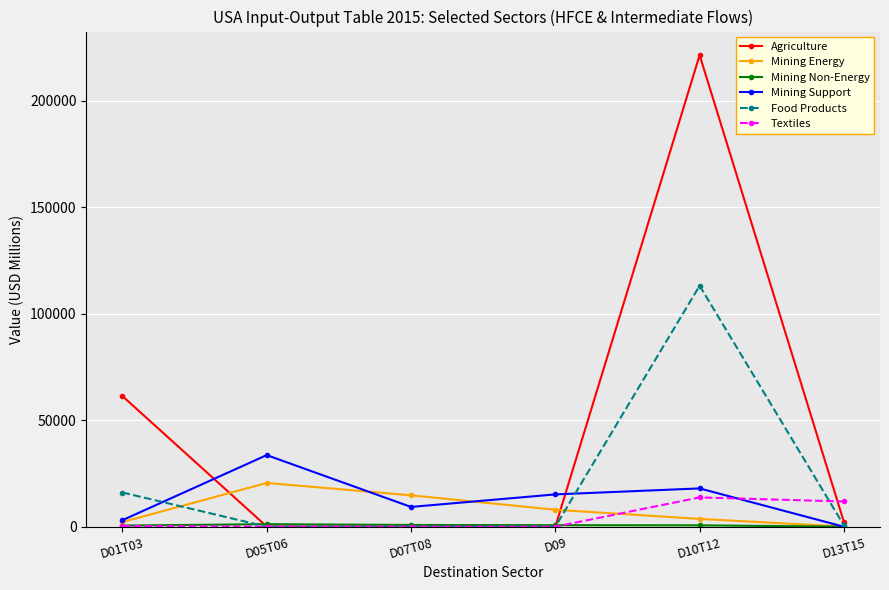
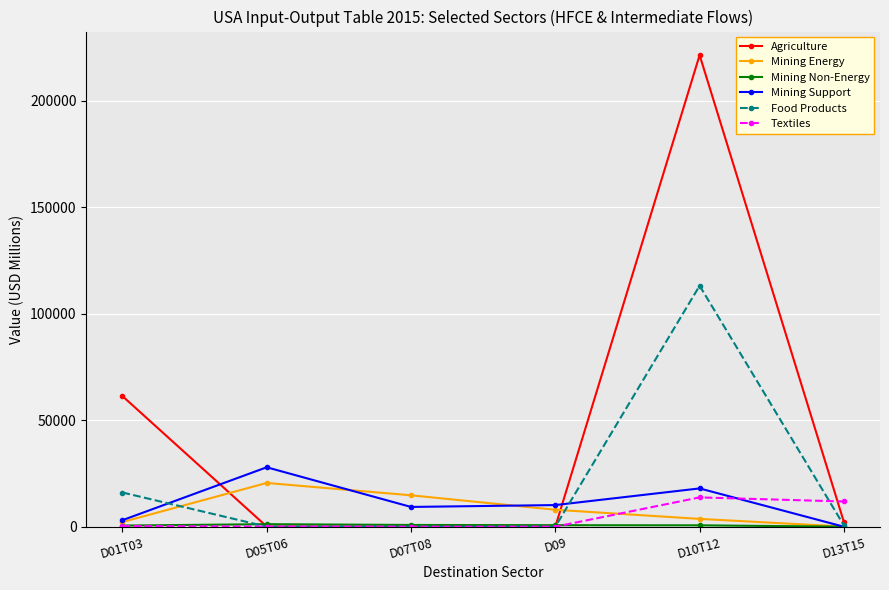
  {
    "Agriculture": {
      "D01T03": 61000,
      "D10T12": 221000,
      "D13T15": 2000
    },
    "Mining Energy": {
      "D05T06": 21000,
      "D07T08": 15000,
      "D09": 8000,
      "D10T12": 4000
    },
    "Mining Non-Energy": {
      "D10T12": 1000
    },
    "Mining Support": {
-     "D05T06": 34000,
+     "D05T06": 28000,
      "D07T08": 9000,
-     "D09": 15000,
+     "D09": 10000,
      "D10T12": 18000
    },
    "Food Products": {
      "D01T03": 16000,
      "D10T12": 113000
    },
    "Textiles": {
      "D10T12": 14000,
      "D13T15": 12000
    }
  }
